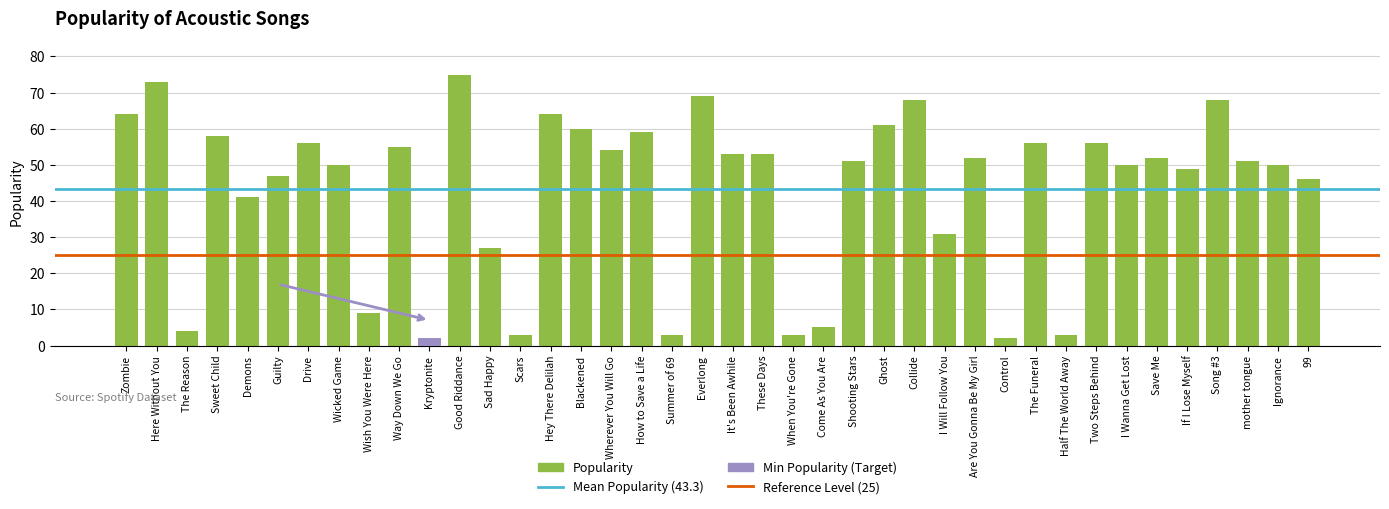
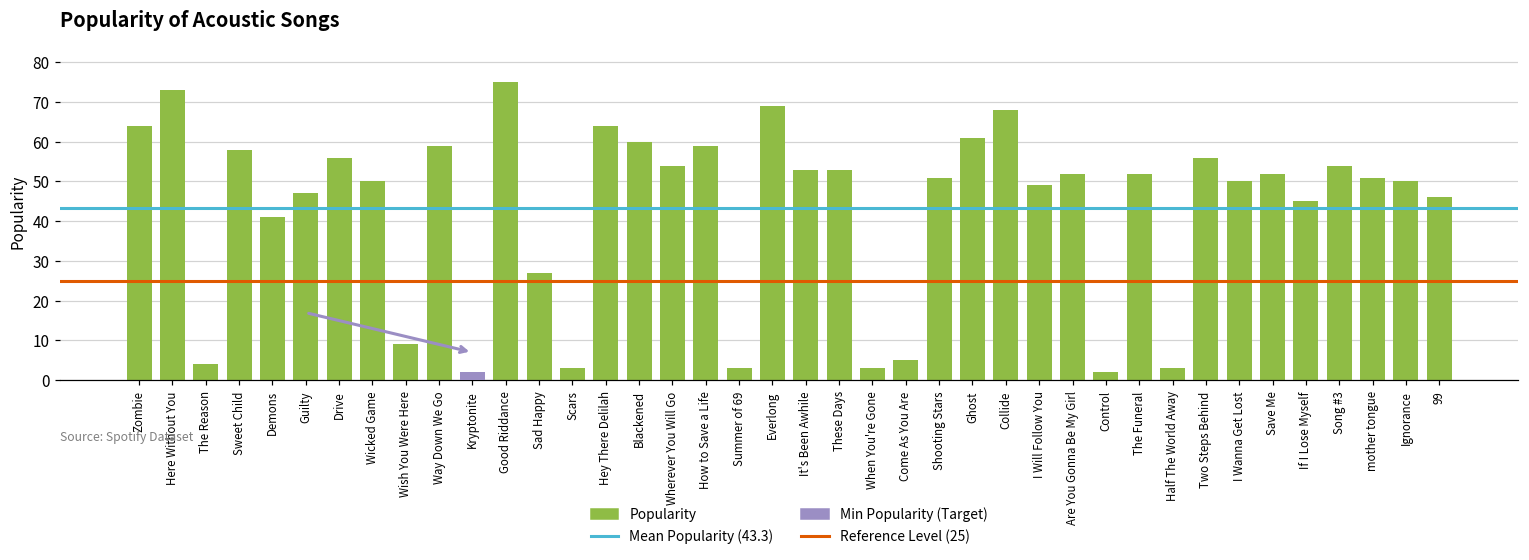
  {
    "Popularity": {
      "Zombie": 64,
      "Here Without You": 73,
      "The Reason": 4,
      "Sweet Child": 58,
      "Demons": 41,
      "Guilty": 47,
      "Drive": 56,
      "Wicked Game": 50,
      "Wish You Were Here": 9,
-     "Way Down We Go": 55,
+     "Way Down We Go": 59,
      "Kryptonite": 2,
      "Good Riddance": 75,
      "Sad Happy": 27,
      "Scars": 3,
      "Hey There Delilah": 64,
      "Blackened": 60,
      "Wherever You Will Go": 54,
      "How to Save a Life": 59,
      "Summer of 69": 3,
      "Everlong": 69,
      "It's Been Awhile": 53,
      "These Days": 53,
      "When You're Gone": 3,
      "Come As You Are": 5,
      "Shooting Stars": 51,
      "Ghost": 61,
      "Collide": 68,
-     "I Will Follow You": 31,
+     "I Will Follow You": 49,
      "Are You Gonna Be My Girl": 52,
      "Control": 2,
-     "The Funeral": 56,
+     "The Funeral": 52,
      "Half The World Away": 3,
      "Two Steps Behind": 56,
      "I Wanna Get Lost": 50,
      "Save Me": 52,
-     "If I Lose Myself": 49,
-     "Song #3": 68,
+     "If I Lose Myself": 45,
+     "Song #3": 54,
      "mother tongue": 51,
      "Ignorance": 50,
      "99": 46
    },
    "Min Popularity (Target)": {
      "Kryptonite": 2
    }
  }
